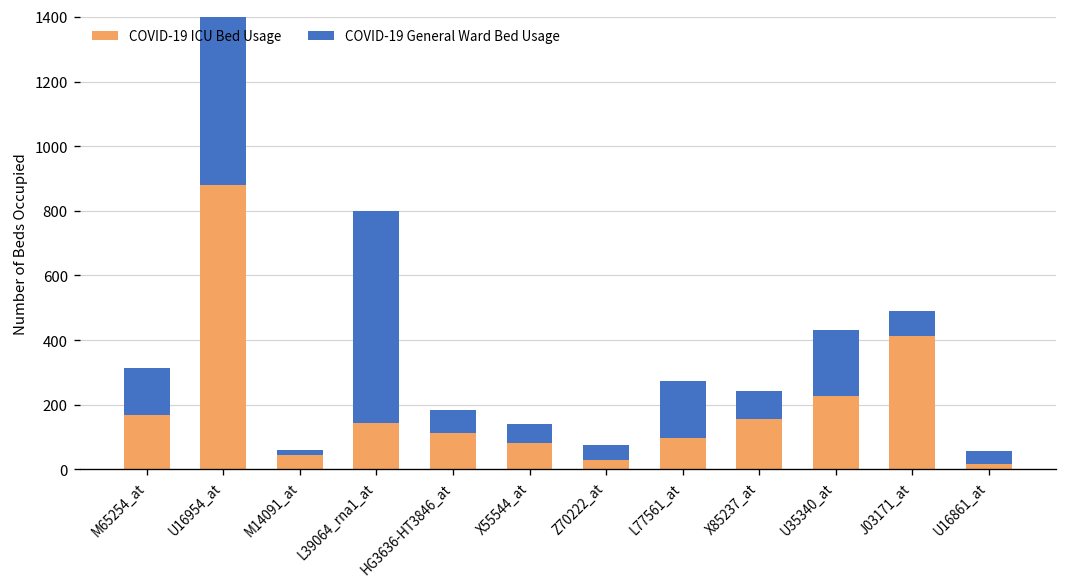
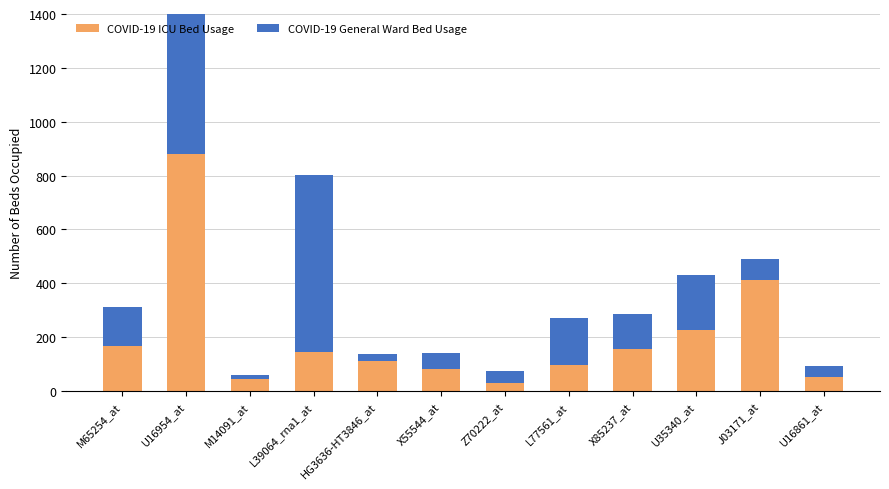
  {
    "COVID-19 ICU Bed Usage": {
      "M65254_at": 170,
      "U16954_at": 880,
      "M14091_at": 40,
      "L39064_rna1_at": 140,
      "HG3636-HT3846_at": 110,
      "X55544_at": 80,
      "Z70222_at": 30,
      "L77561_at": 100,
      "X85237_at": 160,
      "U35340_at": 230,
      "J03171_at": 410,
-     "U16861_at": 20
+     "U16861_at": 50
    },
    "COVID-19 General Ward Bed Usage": {
      "M65254_at": 150,
      "M14091_at": 20,
      "L39064_rna1_at": 660,
-     "HG3636-HT3846_at": 70,
+     "HG3636-HT3846_at": 30,
      "X55544_at": 60,
      "Z70222_at": 50,
      "L77561_at": 180,
-     "X85237_at": 90,
+     "X85237_at": 130,
      "U35340_at": 210,
      "J03171_at": 80,
      "U16861_at": 40
    }
  }
